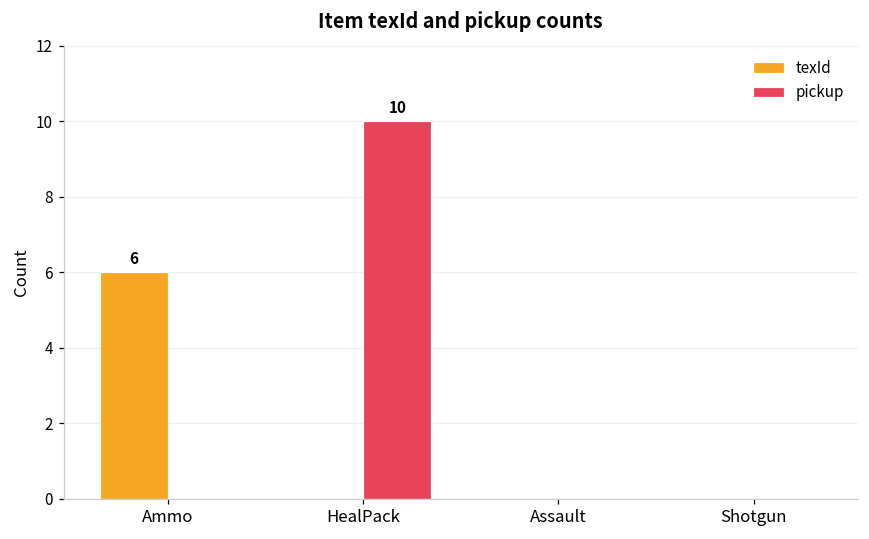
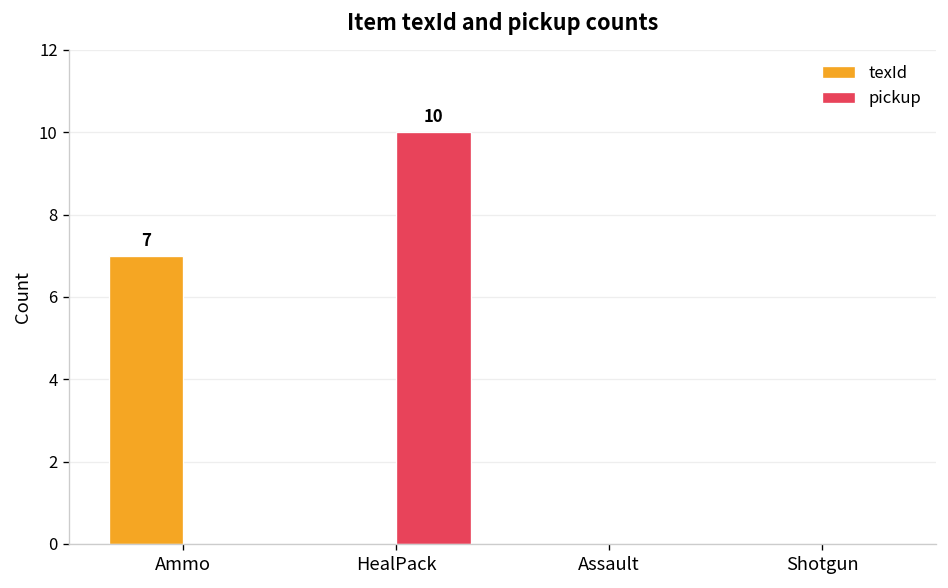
  {
    "texId": {
-     "Ammo": 6
+     "Ammo": 7
    },
    "pickup": {
      "HealPack": 10
    }
  }
